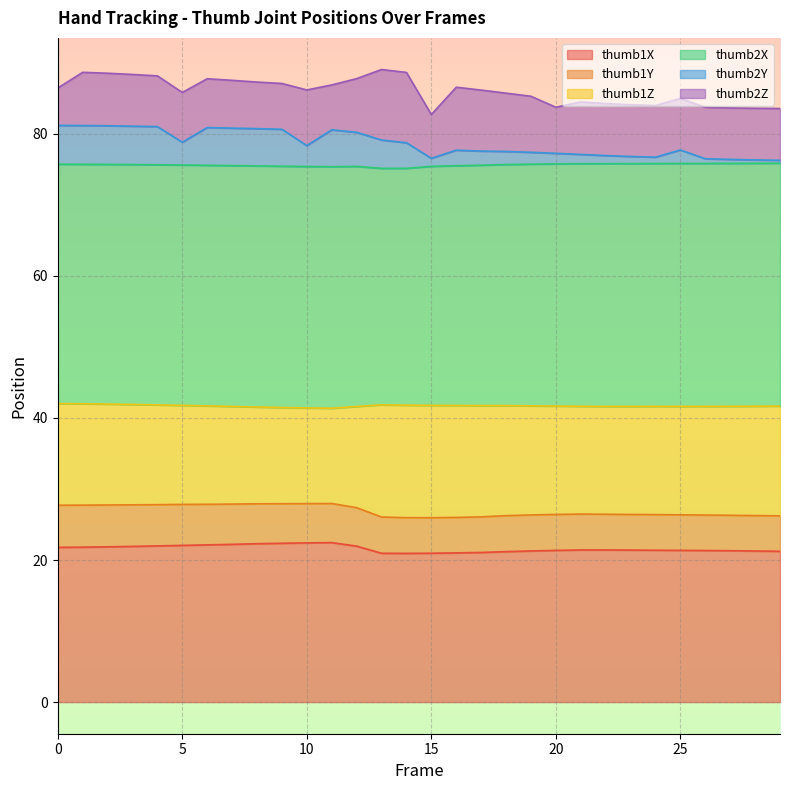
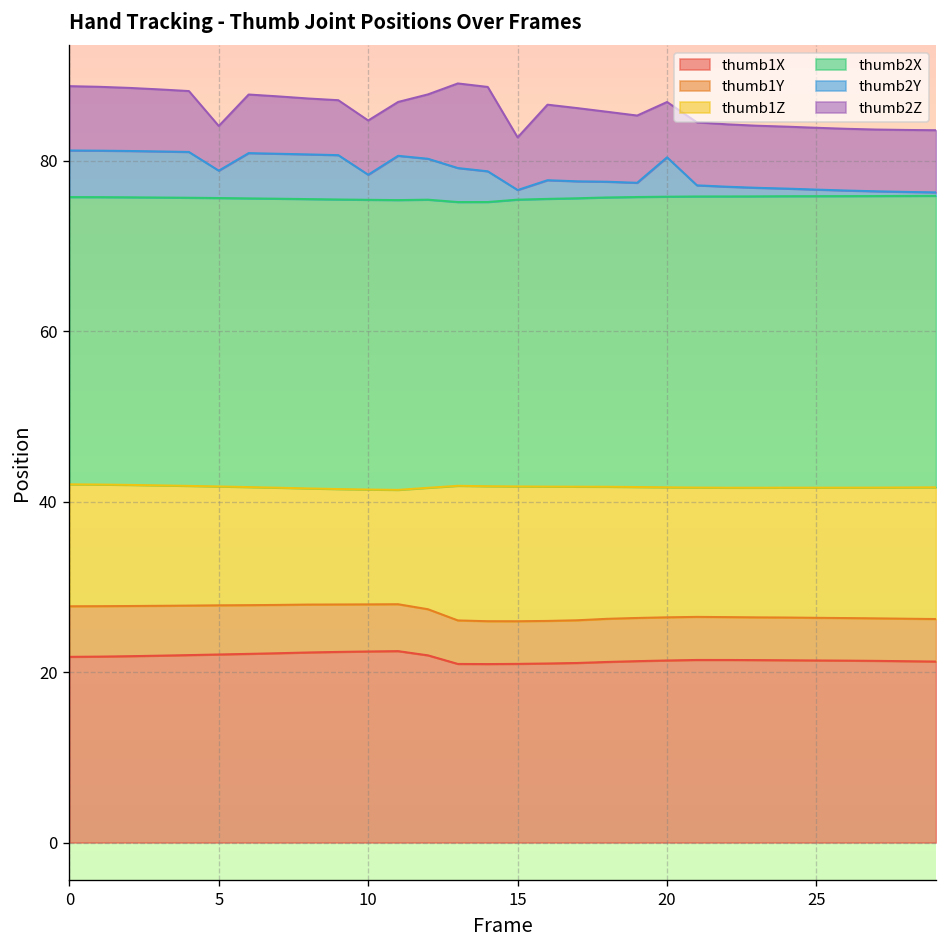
  {
    "thumb1Z": {
      "0": 14,
      "5": 14,
      "10": 13,
      "15": 16,
      "20": 15,
      "25": 15
    },
    "thumb2X": {
      "0": 34,
      "5": 34,
      "10": 34,
      "15": 34,
      "20": 34,
      "25": 34
    },
    "thumb2Y": {
      "0": 5,
      "5": 3,
      "10": 3,
      "15": 1,
-     "20": 1,
-     "25": 2
+     "20": 5,
+     "25": 1
    },
    "thumb2Z": {
-     "0": 5,
-     "5": 7,
-     "10": 8,
+     "0": 8,
+     "5": 5,
+     "10": 6,
      "15": 6,
      "20": 6
    }
  }
